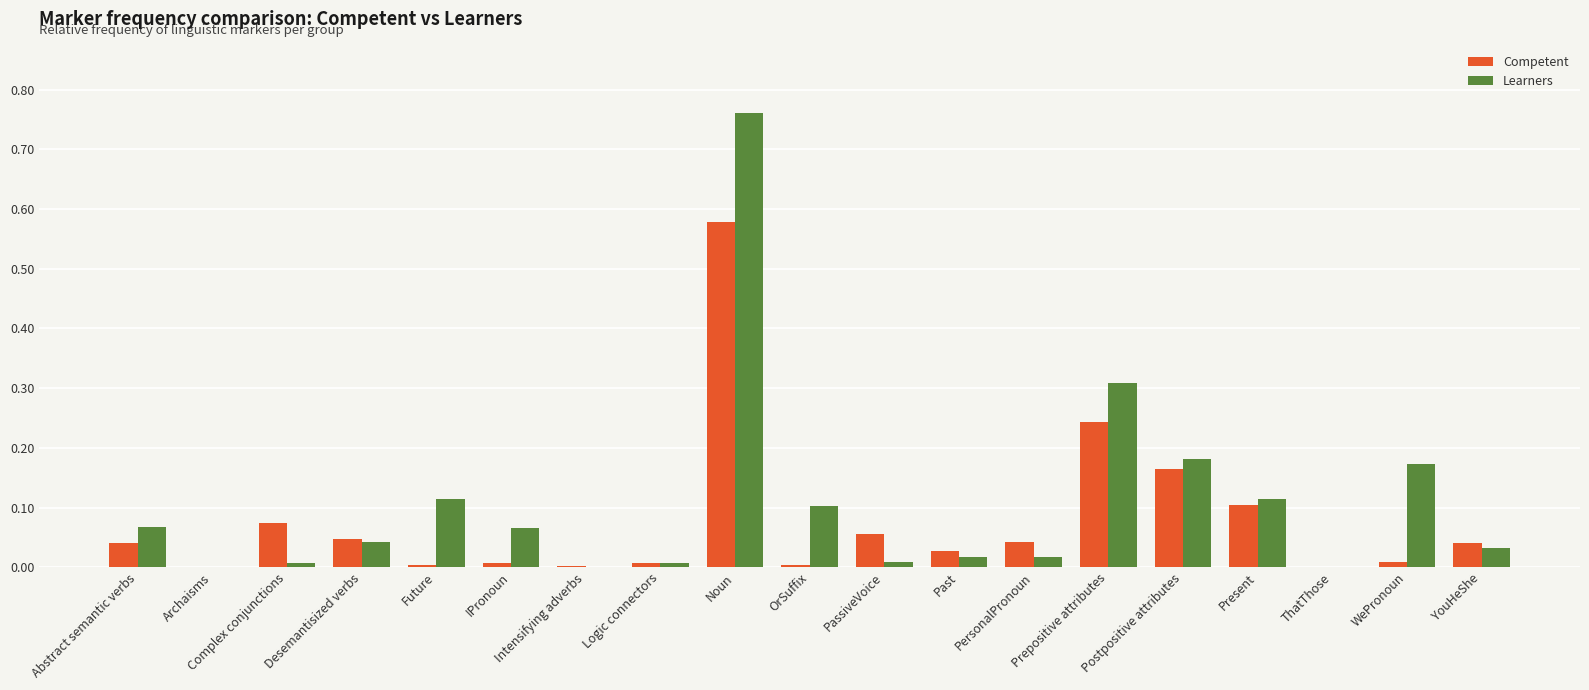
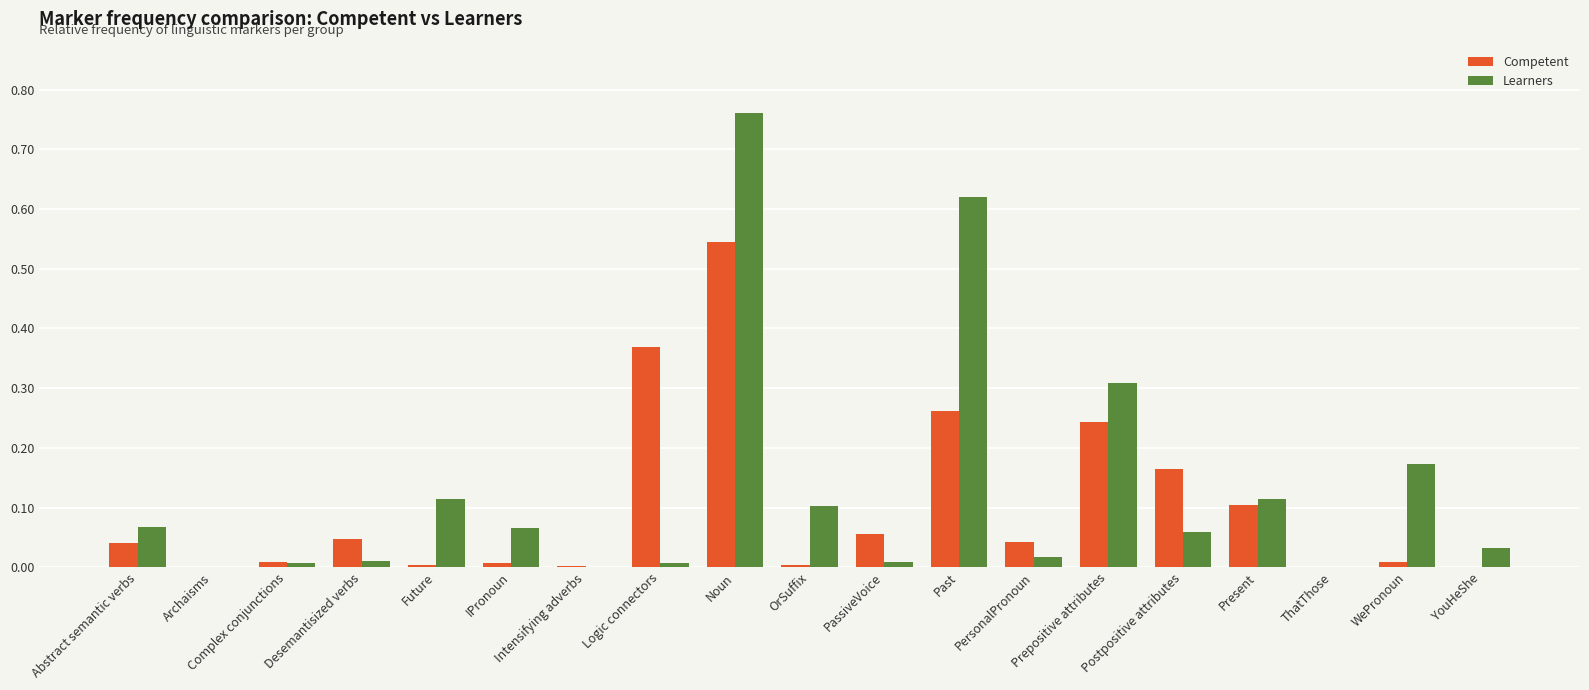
  {
    "Competent": {
      "Abstract semantic verbs": 0.04,
-     "Complex conjunctions": 0.07,
+     "Complex conjunctions": 0.01,
      "Desemantisized verbs": 0.05,
      "IPronoun": 0.01,
-     "Logic connectors": 0.01,
-     "Noun": 0.58,
+     "Logic connectors": 0.37,
+     "Noun": 0.55,
      "PassiveVoice": 0.06,
-     "Past": 0.03,
+     "Past": 0.26,
      "PersonalPronoun": 0.04,
      "Prepositive attributes": 0.24,
      "Postpositive attributes": 0.16,
      "Present": 0.10,
      "WePronoun": 0.01,
-     "YouHeShe": 0.04
+     "YouHeShe": 0.00
    },
    "Learners": {
      "Abstract semantic verbs": 0.07,
      "Complex conjunctions": 0.01,
-     "Desemantisized verbs": 0.04,
+     "Desemantisized verbs": 0.01,
      "Future": 0.12,
      "IPronoun": 0.07,
      "Logic connectors": 0.01,
      "Noun": 0.76,
      "OrSuffix": 0.10,
      "PassiveVoice": 0.01,
-     "Past": 0.02,
+     "Past": 0.62,
      "PersonalPronoun": 0.02,
      "Prepositive attributes": 0.31,
-     "Postpositive attributes": 0.18,
+     "Postpositive attributes": 0.06,
      "Present": 0.11,
      "ThatThose": 0.00,
      "WePronoun": 0.17,
      "YouHeShe": 0.03
    }
  }
